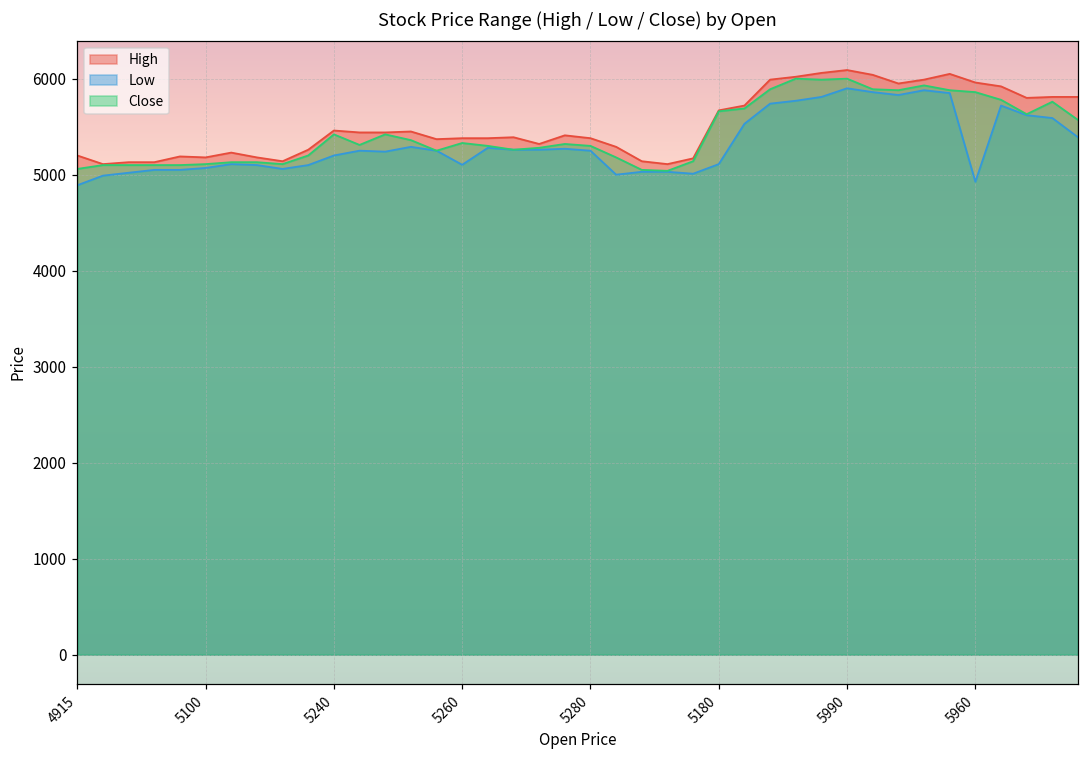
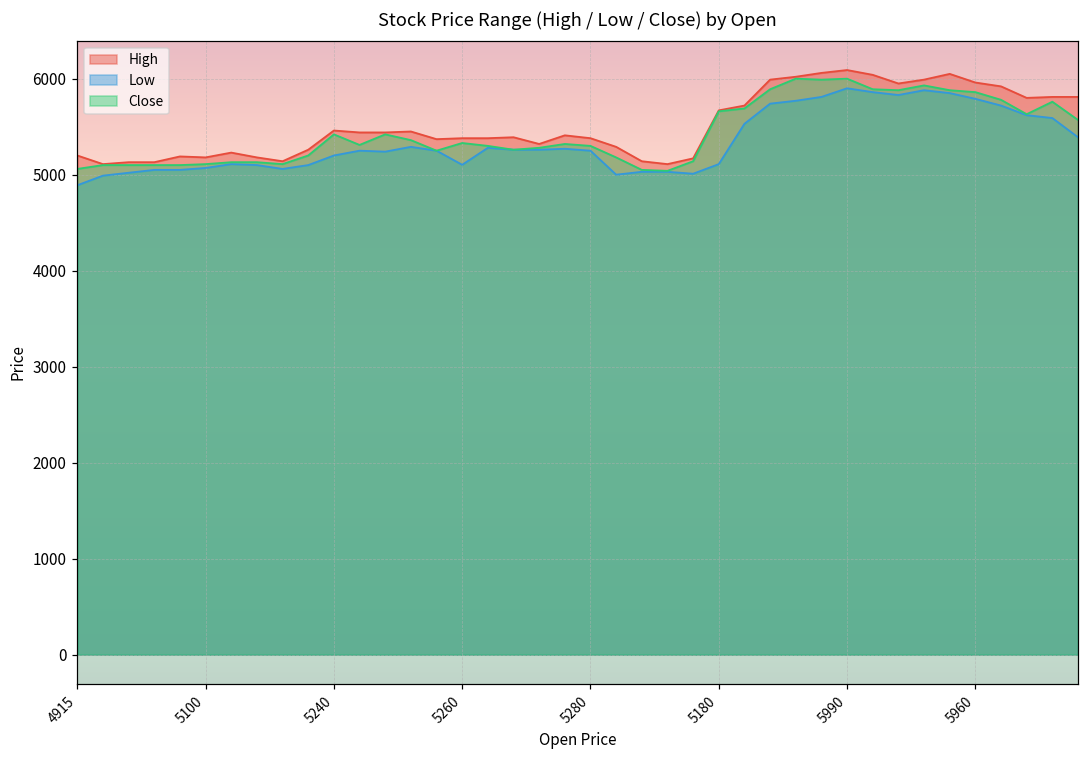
  {
    "High": {
      "4915": 5200,
      "5100": 5200,
      "5240": 5500,
      "5260": 5400,
      "5280": 5400,
      "5990": 6100,
      "5960": 6000
    },
    "Low": {
      "4915": 4900,
      "5100": 5100,
      "5240": 5200,
      "5260": 5100,
      "5280": 5300,
      "5180": 5100,
      "5990": 5900,
-     "5960": 4900
+     "5960": 5800
    },
    "Close": {
      "4915": 5100,
      "5100": 5100,
      "5240": 5400,
      "5260": 5300,
      "5280": 5300,
      "5990": 6000,
      "5960": 5900
    }
  }
